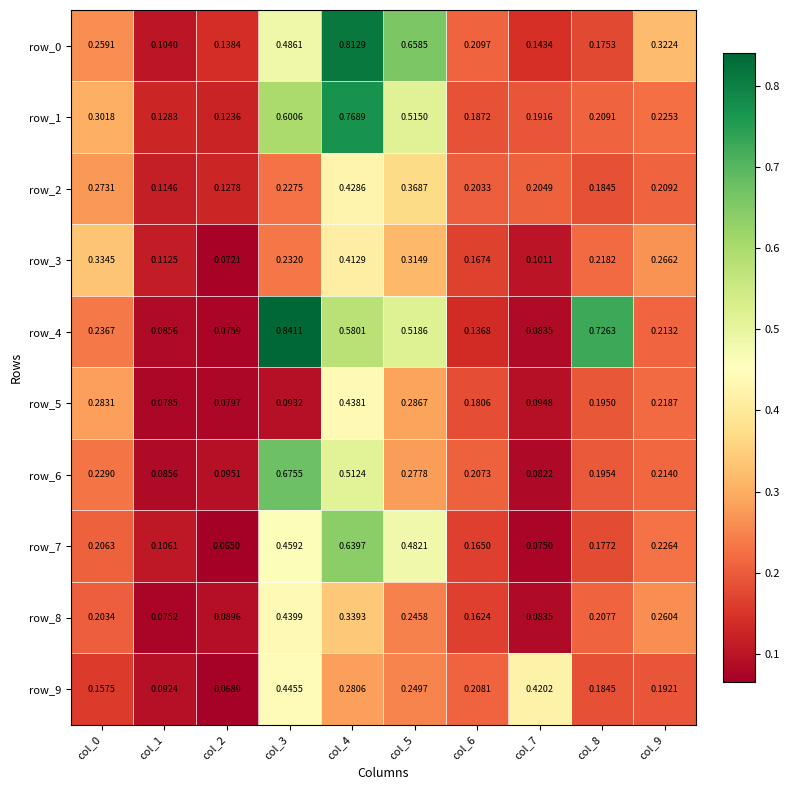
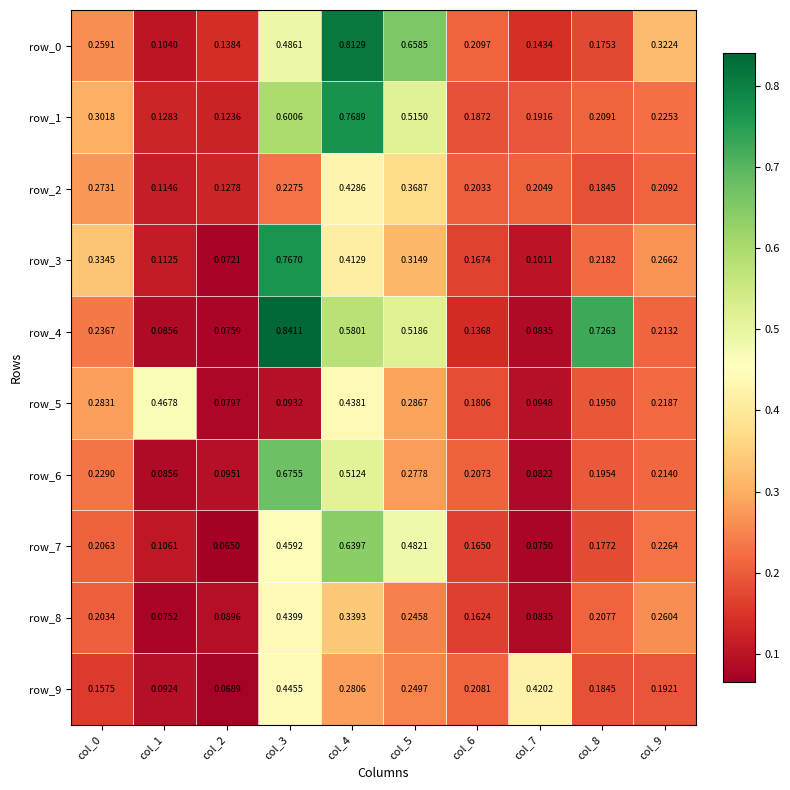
  {
    "row_0": {
      "col_0": 0.2591,
      "col_1": 0.1040,
      "col_2": 0.1384,
      "col_3": 0.4861,
      "col_4": 0.8129,
      "col_5": 0.6585,
      "col_6": 0.2097,
      "col_7": 0.1434,
      "col_8": 0.1753,
      "col_9": 0.3224
    },
    "row_1": {
      "col_0": 0.3018,
      "col_1": 0.1283,
      "col_2": 0.1236,
      "col_3": 0.6006,
      "col_4": 0.7689,
      "col_5": 0.5150,
      "col_6": 0.1872,
      "col_7": 0.1916,
      "col_8": 0.2091,
      "col_9": 0.2253
    },
    "row_2": {
      "col_0": 0.2731,
      "col_1": 0.1146,
      "col_2": 0.1278,
      "col_3": 0.2275,
      "col_4": 0.4286,
      "col_5": 0.3687,
      "col_6": 0.2033,
      "col_7": 0.2049,
      "col_8": 0.1845,
      "col_9": 0.2092
    },
    "row_3": {
      "col_0": 0.3345,
      "col_1": 0.1125,
      "col_2": 0.0721,
-     "col_3": 0.2320,
+     "col_3": 0.7670,
      "col_4": 0.4129,
      "col_5": 0.3149,
      "col_6": 0.1674,
      "col_7": 0.1011,
      "col_8": 0.2182,
      "col_9": 0.2662
    },
    "row_4": {
      "col_0": 0.2367,
      "col_1": 0.0856,
      "col_2": 0.0759,
      "col_3": 0.8411,
      "col_4": 0.5801,
      "col_5": 0.5186,
      "col_6": 0.1368,
      "col_7": 0.0835,
      "col_8": 0.7263,
      "col_9": 0.2132
    },
    "row_5": {
      "col_0": 0.2831,
-     "col_1": 0.0785,
+     "col_1": 0.4678,
      "col_2": 0.0797,
      "col_3": 0.0932,
      "col_4": 0.4381,
      "col_5": 0.2867,
      "col_6": 0.1806,
      "col_7": 0.0948,
      "col_8": 0.1950,
      "col_9": 0.2187
    },
    "row_6": {
      "col_0": 0.2290,
      "col_1": 0.0856,
      "col_2": 0.0951,
      "col_3": 0.6755,
      "col_4": 0.5124,
      "col_5": 0.2778,
      "col_6": 0.2073,
      "col_7": 0.0822,
      "col_8": 0.1954,
      "col_9": 0.2140
    },
    "row_7": {
      "col_0": 0.2063,
      "col_1": 0.1061,
      "col_2": 0.0650,
      "col_3": 0.4592,
      "col_4": 0.6397,
      "col_5": 0.4821,
      "col_6": 0.1650,
      "col_7": 0.0750,
      "col_8": 0.1772,
      "col_9": 0.2264
    },
    "row_8": {
      "col_0": 0.2034,
      "col_1": 0.0752,
      "col_2": 0.0896,
      "col_3": 0.4399,
      "col_4": 0.3393,
      "col_5": 0.2458,
      "col_6": 0.1624,
      "col_7": 0.0835,
      "col_8": 0.2077,
      "col_9": 0.2604
    },
    "row_9": {
      "col_0": 0.1575,
      "col_1": 0.0924,
      "col_2": 0.0689,
      "col_3": 0.4455,
      "col_4": 0.2806,
      "col_5": 0.2497,
      "col_6": 0.2081,
      "col_7": 0.4202,
      "col_8": 0.1845,
      "col_9": 0.1921
    }
  }
